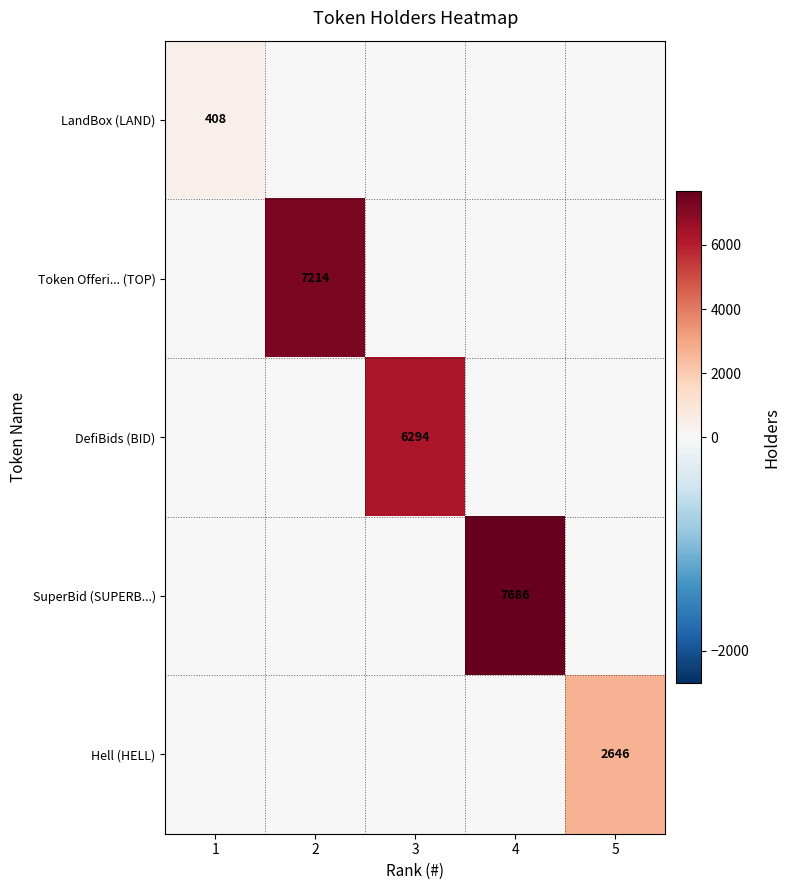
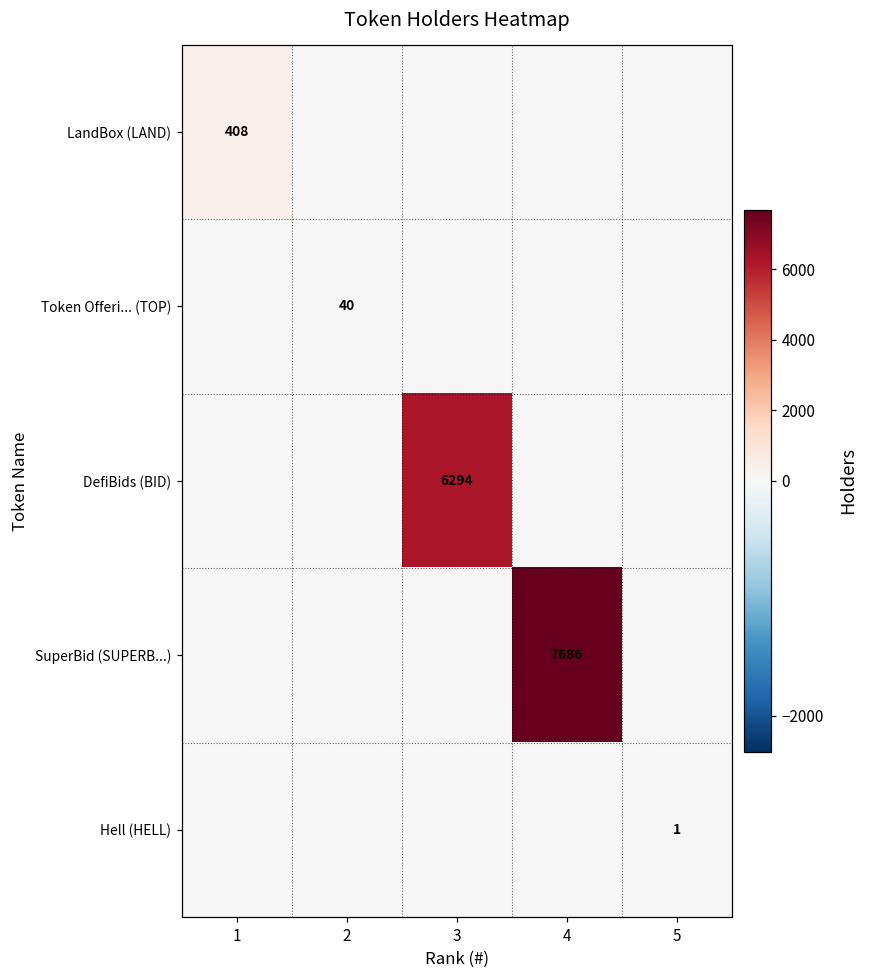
  {
    "LandBox (LAND)": {
      "1": 408
    },
    "Token Offeri... (TOP)": {
-     "2": 7214
+     "2": 40
    },
    "DefiBids (BID)": {
      "3": 6294
    },
    "SuperBid (SUPERB...)": {
      "4": 7686
    },
    "Hell (HELL)": {
-     "5": 2646
+     "5": 1
    }
  }
